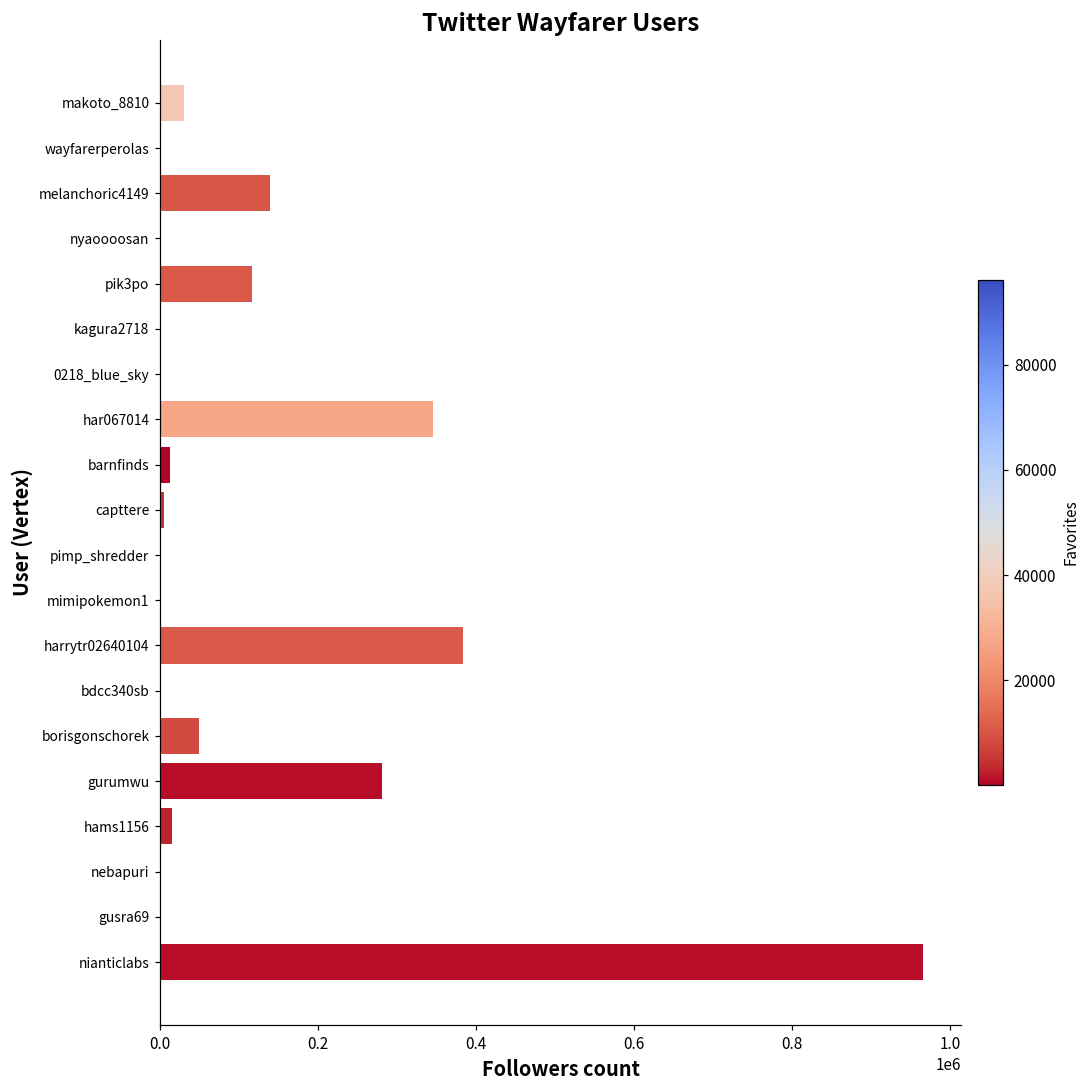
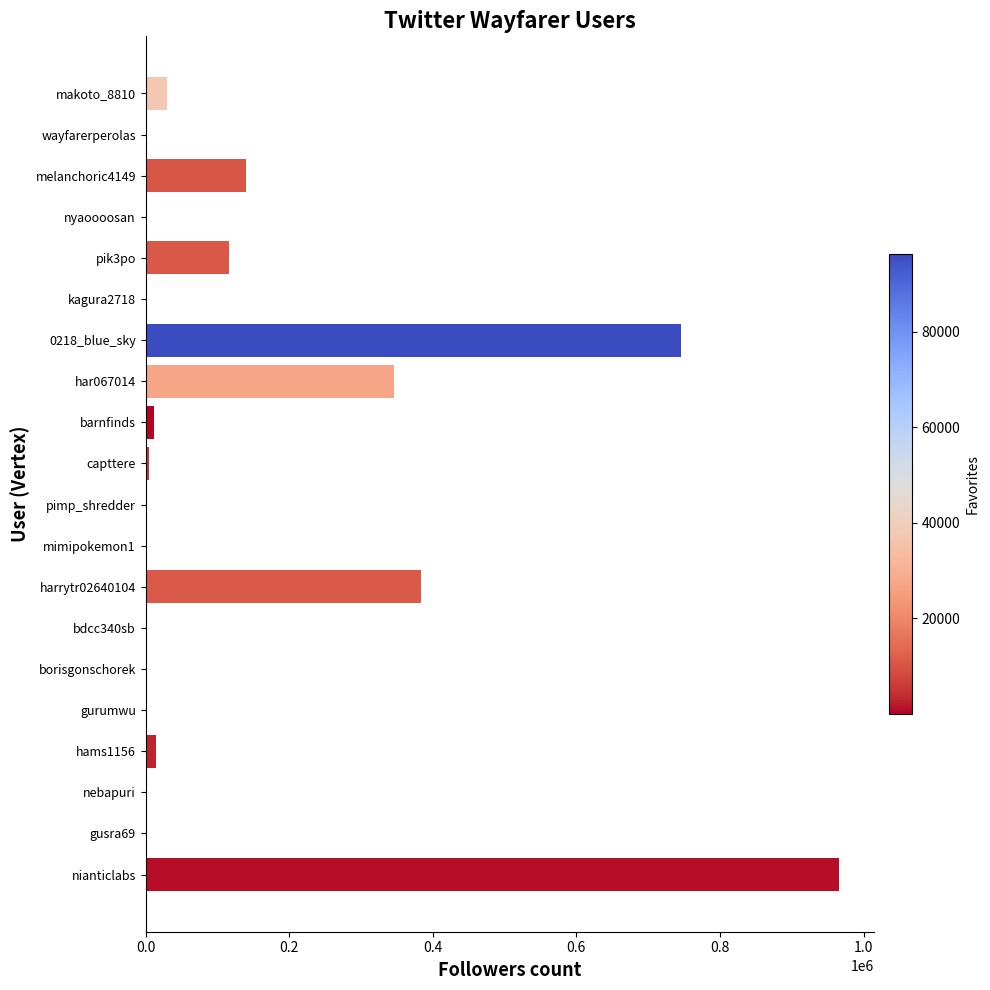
  {
    "makoto_8810": 30000,
    "melanchoric4149": 140000,
    "pik3po": 120000,
-   "0218_blue_sky": 0,
+   "0218_blue_sky": 750000,
    "har067014": 350000,
    "barnfinds": 10000,
    "capttere": 10000,
    "harrytr02640104": 380000,
-   "borisgonschorek": 50000,
-   "gurumwu": 280000,
+   "borisgonschorek": 0,
+   "gurumwu": 0,
    "hams1156": 10000,
    "nianticlabs": 970000
  }
